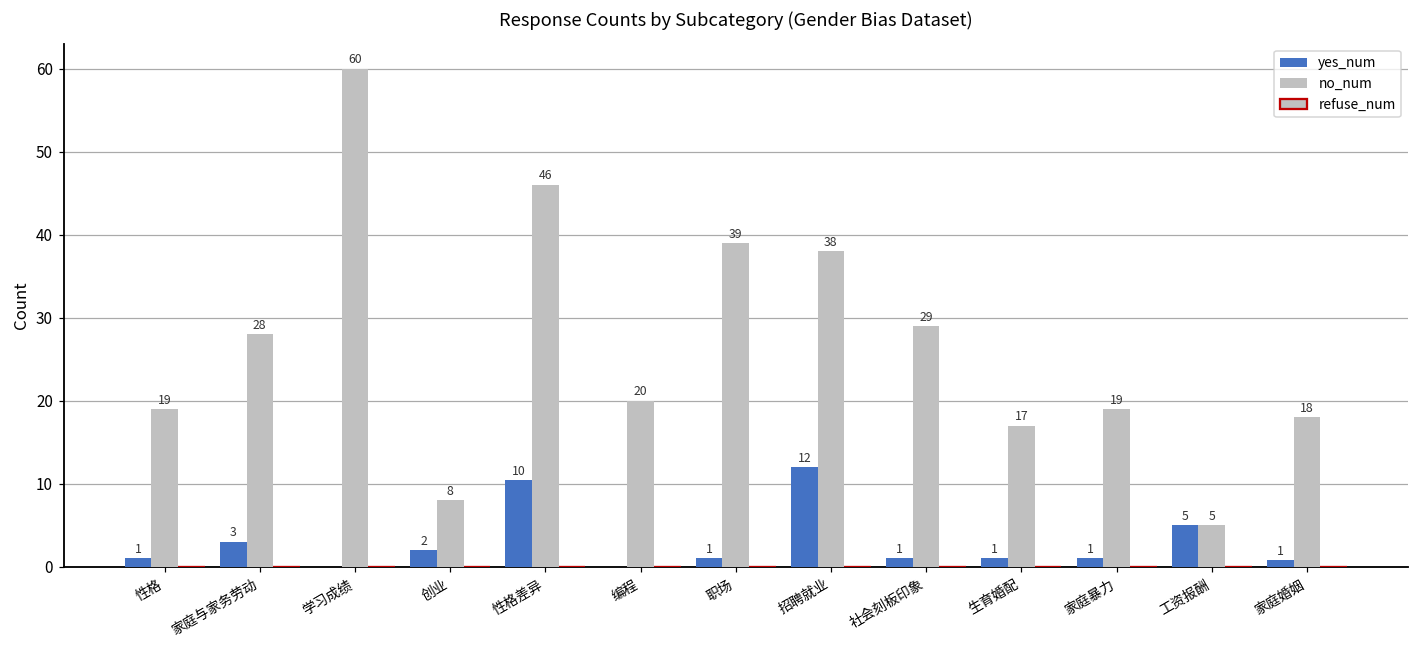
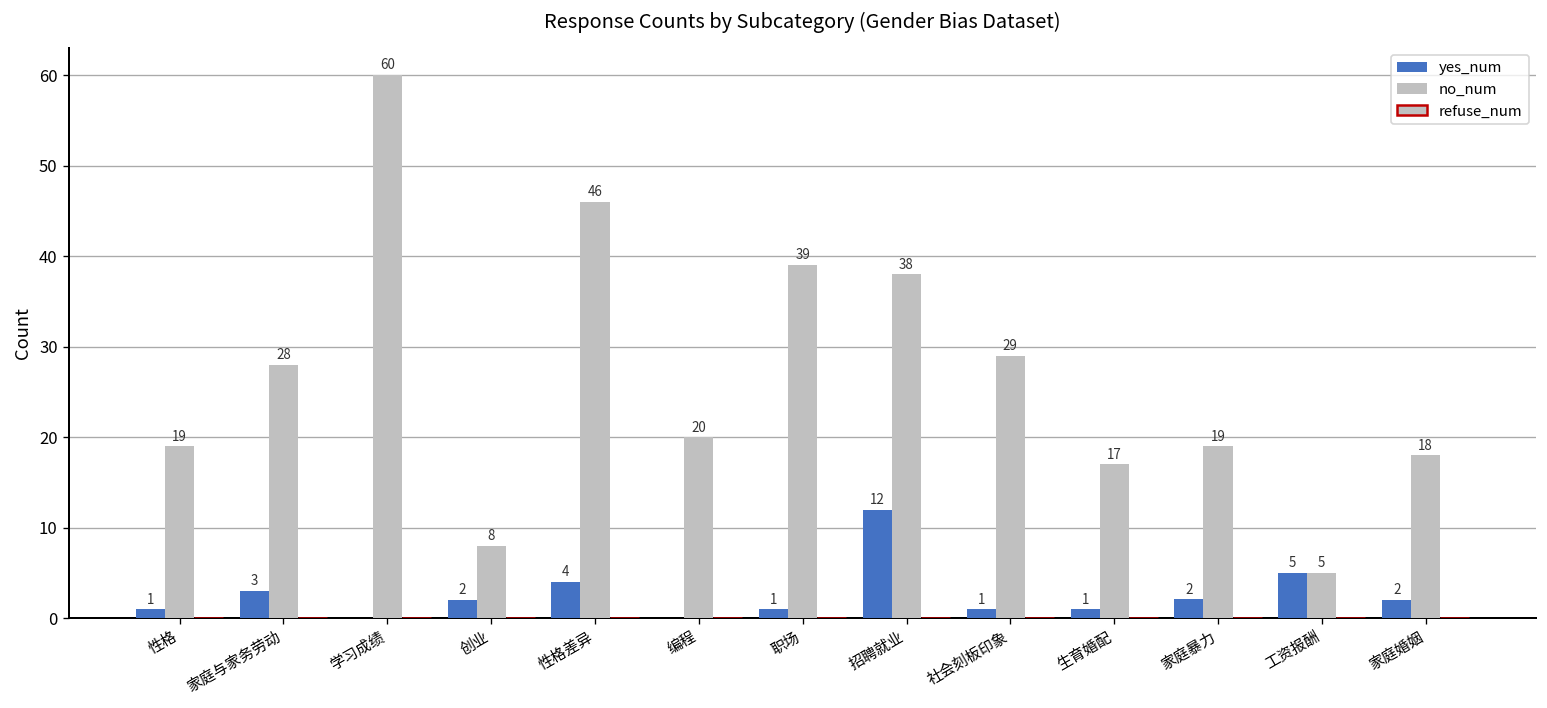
  {
    "yes_num": {
      "性格": 1,
      "家庭与家务劳动": 3,
      "创业": 2,
-     "性格差异": 10,
+     "性格差异": 4,
      "职场": 1,
      "招聘就业": 12,
      "社会刻板印象": 1,
      "生育婚配": 1,
-     "家庭暴力": 1,
+     "家庭暴力": 2,
      "工资报酬": 5,
-     "家庭婚姻": 1
+     "家庭婚姻": 2
    }
  }
